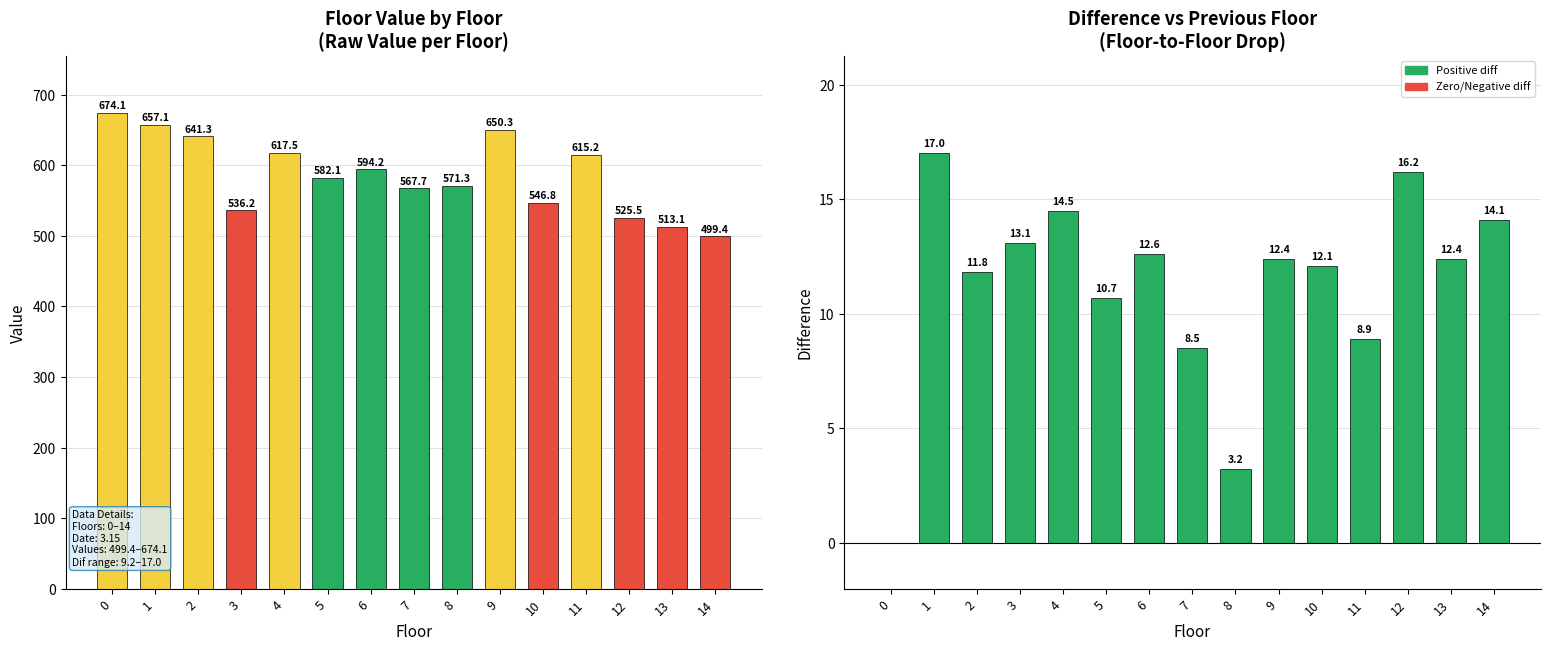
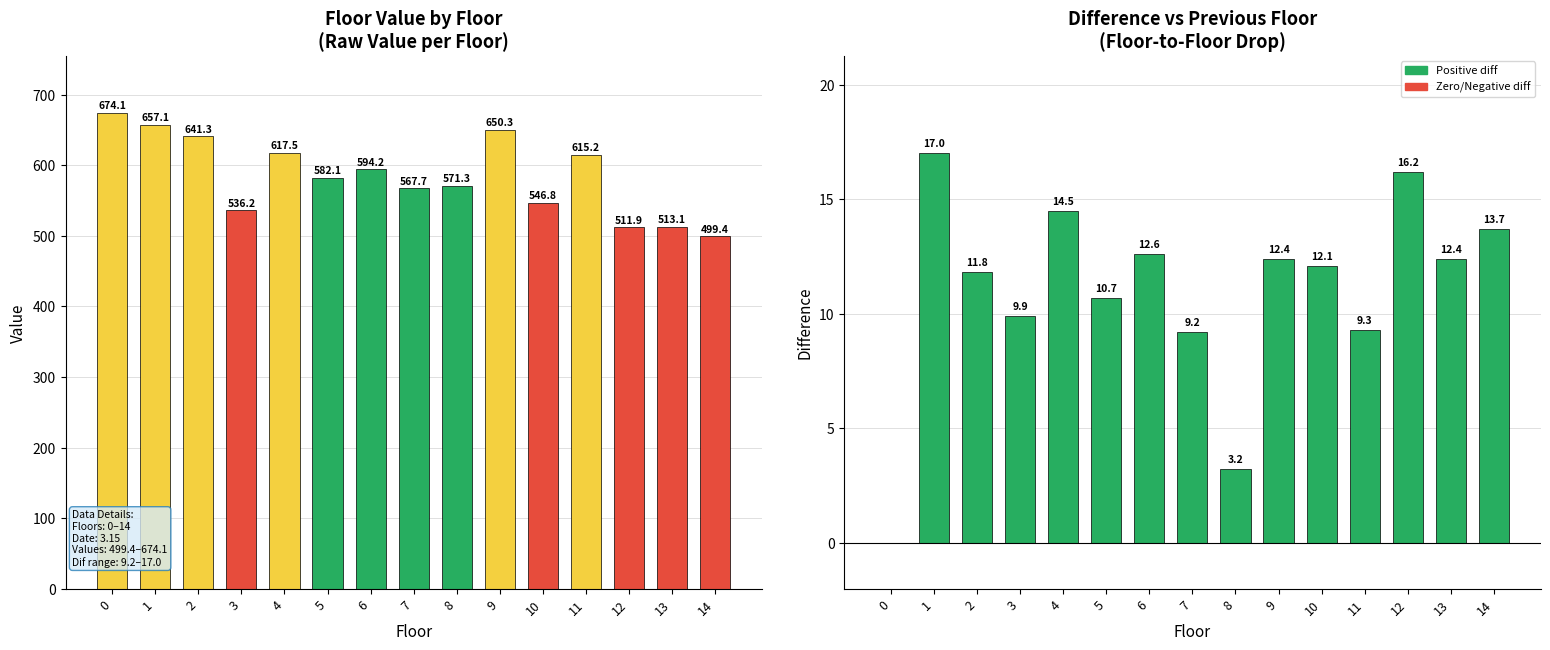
  {
    "Floor Value by Floor (Raw Value per Floor)": {
      "0": 674.1,
      "1": 657.1,
      "2": 641.3,
      "3": 536.2,
      "4": 617.5,
      "5": 582.1,
      "6": 594.2,
      "7": 567.7,
      "8": 571.3,
      "9": 650.3,
      "10": 546.8,
      "11": 615.2,
-     "12": 525.5,
+     "12": 511.9,
      "13": 513.1,
      "14": 499.4
    },
    "Difference vs Previous Floor (Floor-to-Floor Drop)": {
      "1": 17.0,
      "2": 11.8,
-     "3": 13.1,
+     "3": 9.9,
      "4": 14.5,
      "5": 10.7,
      "6": 12.6,
-     "7": 8.5,
+     "7": 9.2,
      "8": 3.2,
      "9": 12.4,
      "10": 12.1,
-     "11": 8.9,
+     "11": 9.3,
      "12": 16.2,
      "13": 12.4,
-     "14": 14.1
+     "14": 13.7
    }
  }
